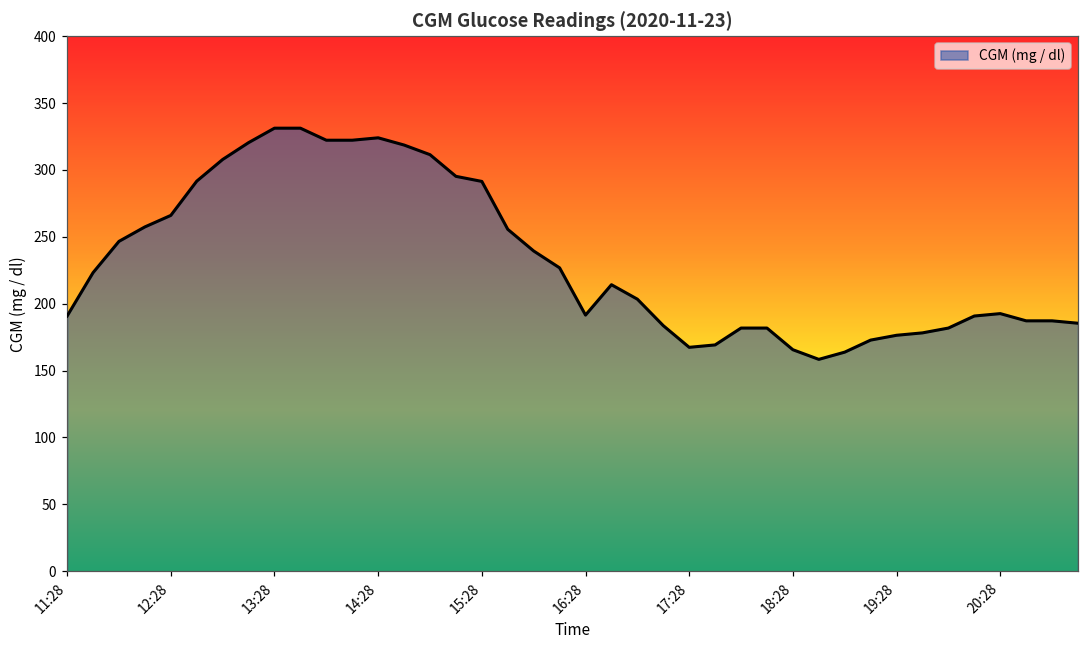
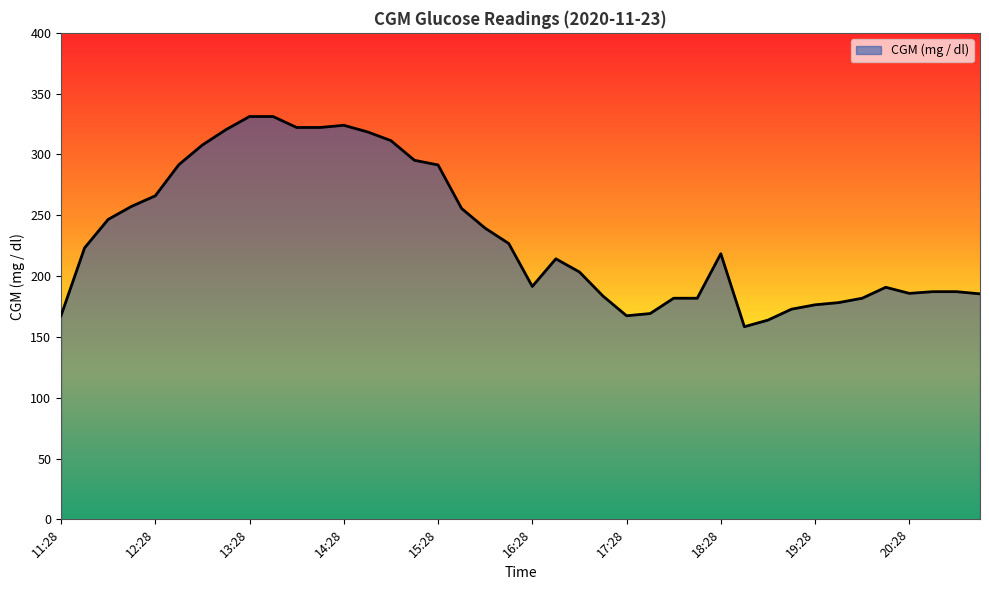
  {
-   "11:28": 191,
+   "11:28": 168,
    "12:28": 266,
    "13:28": 331,
    "14:28": 324,
    "15:28": 291,
    "16:28": 192,
    "17:28": 167,
-   "18:28": 166,
+   "18:28": 218,
    "19:28": 176,
-   "20:28": 193
+   "20:28": 186
  }
